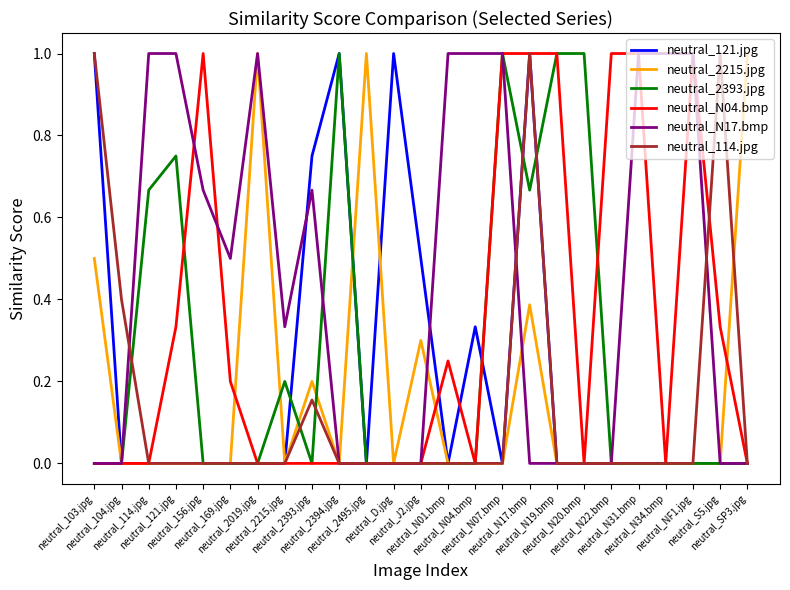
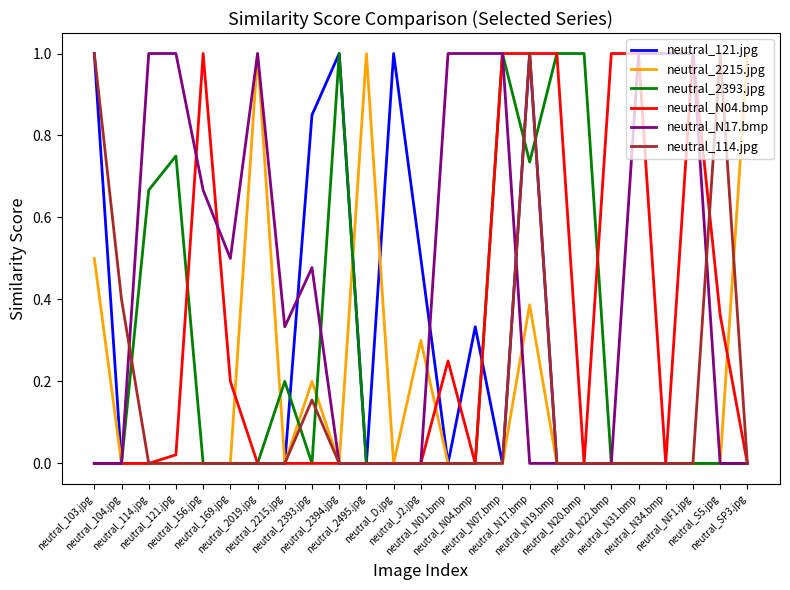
  {
    "neutral_121.jpg": {
-     "neutral_2393.jpg": 0.75,
+     "neutral_2393.jpg": 0.85,
      "neutral_D.jpg": 1.00,
      "neutral_J2.jpg": 0.50,
      "neutral_N04.bmp": 0.33
    },
    "neutral_2215.jpg": {
      "neutral_103.jpg": 0.50,
      "neutral_2393.jpg": 0.20,
      "neutral_2495.jpg": 1.00,
      "neutral_J2.jpg": 0.30,
      "neutral_N17.bmp": 0.39
    },
    "neutral_2393.jpg": {
      "neutral_114.jpg": 0.67,
      "neutral_121.jpg": 0.75,
      "neutral_2215.jpg": 0.20,
-     "neutral_N17.bmp": 0.67,
+     "neutral_N17.bmp": 0.74,
      "neutral_N20.bmp": 1.00
    },
    "neutral_N04.bmp": {
-     "neutral_121.jpg": 0.33,
+     "neutral_121.jpg": 0.02,
      "neutral_156.jpg": 1.00,
      "neutral_169.jpg": 0.20,
      "neutral_N01.bmp": 0.25,
      "neutral_N22.bmp": 1.00,
-     "neutral_S5.jpg": 0.33
+     "neutral_S5.jpg": 0.36
    },
    "neutral_N17.bmp": {
      "neutral_114.jpg": 1.00,
      "neutral_121.jpg": 1.00,
      "neutral_156.jpg": 0.67,
      "neutral_169.jpg": 0.50,
      "neutral_2215.jpg": 0.33,
-     "neutral_2393.jpg": 0.67,
+     "neutral_2393.jpg": 0.48,
      "neutral_N01.bmp": 1.00,
      "neutral_N04.bmp": 1.00,
      "neutral_N17.bmp": 0.00
    },
    "neutral_114.jpg": {
      "neutral_104.jpg": 0.40,
      "neutral_2393.jpg": 0.15
    }
  }
